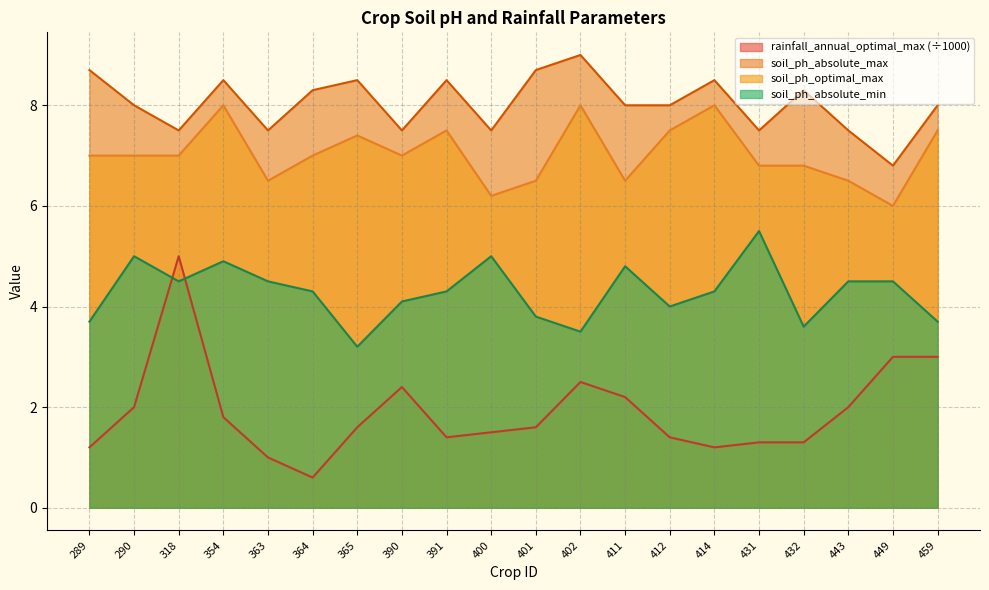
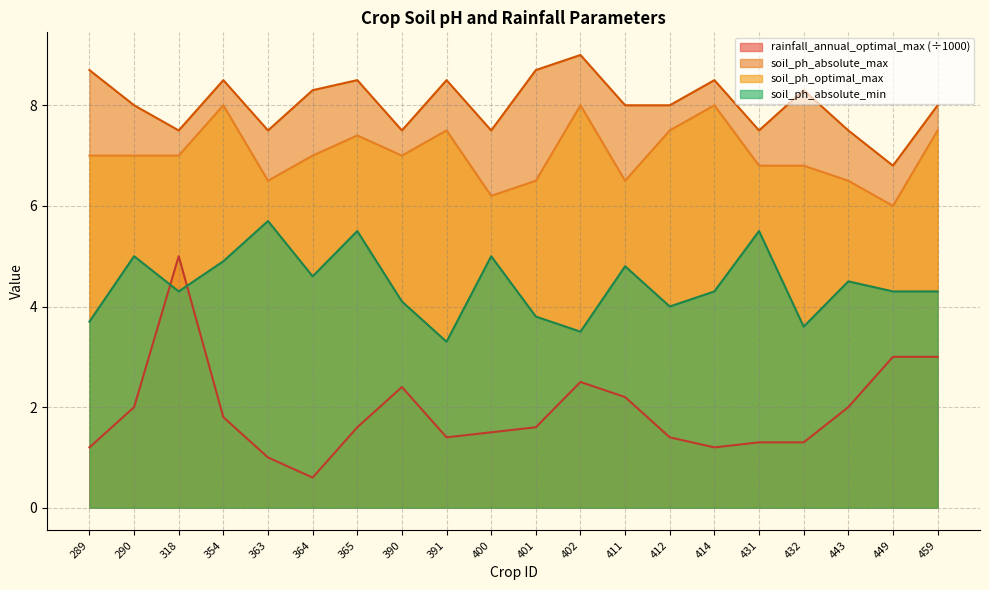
  {
    "soil_ph_absolute_min": {
      "289": 3.7,
      "290": 5.0,
-     "318": 4.5,
+     "318": 4.3,
      "354": 4.9,
-     "363": 4.5,
-     "364": 4.3,
-     "365": 3.2,
+     "363": 5.7,
+     "364": 4.6,
+     "365": 5.5,
      "390": 4.1,
-     "391": 4.3,
+     "391": 3.3,
      "400": 5.0,
      "401": 3.8,
      "402": 3.5,
      "411": 4.8,
      "412": 4.0,
      "414": 4.3,
      "431": 5.5,
      "432": 3.6,
      "443": 4.5,
-     "449": 4.5,
-     "459": 3.7
+     "449": 4.3,
+     "459": 4.3
    }
  }
